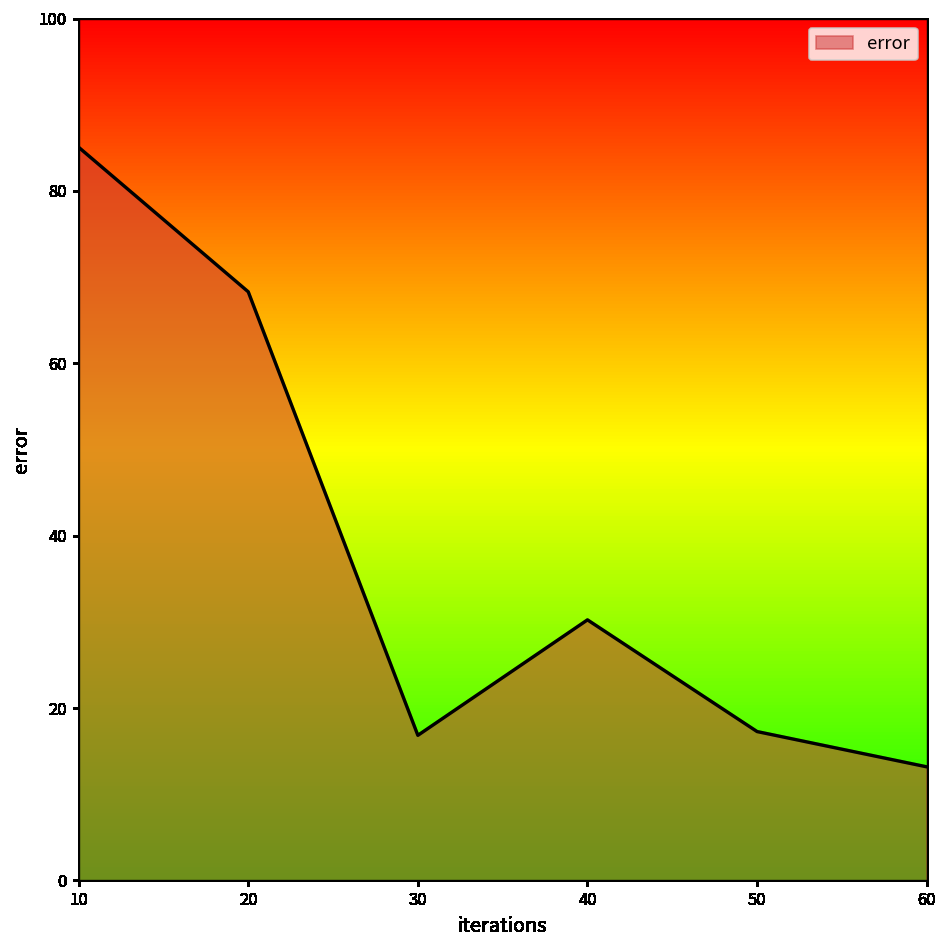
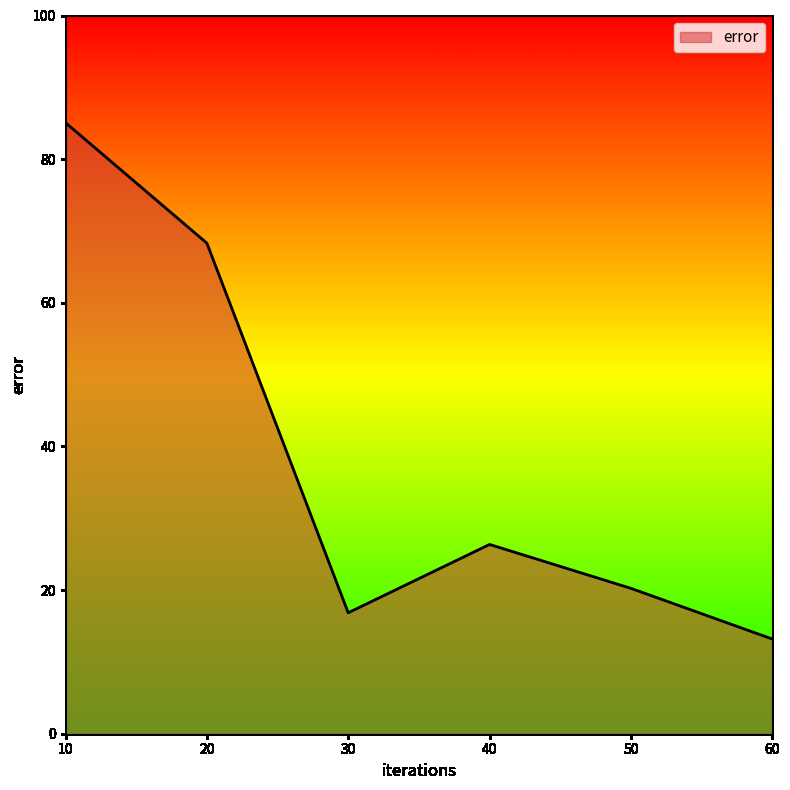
  {
    "10": 85,
    "20": 68,
    "30": 17,
-   "40": 30,
-   "50": 17,
+   "40": 26,
+   "50": 20,
    "60": 13
  }
